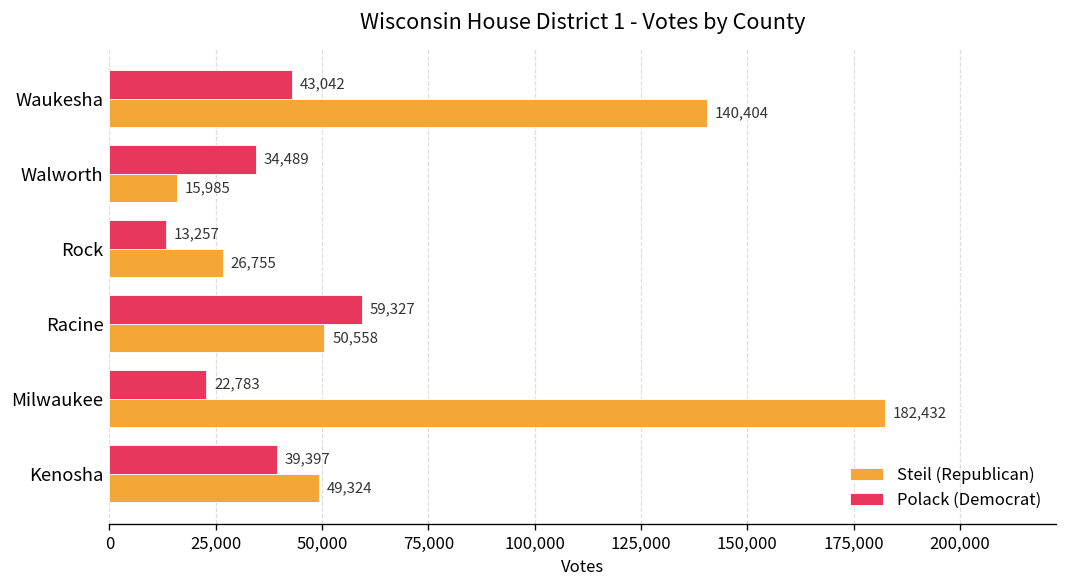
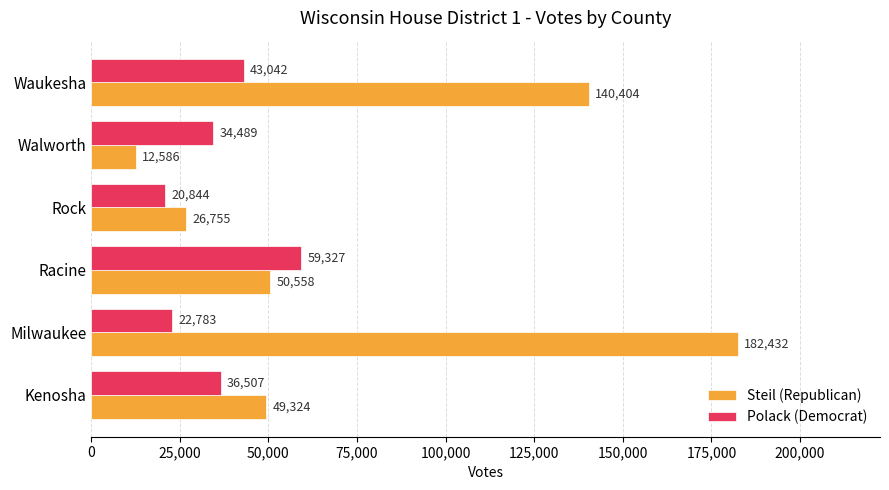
  {
    "Steil (Republican)": {
      "Waukesha": "140,404",
-     "Walworth": "15,985",
+     "Walworth": "12,586",
      "Rock": "26,755",
      "Racine": "50,558",
      "Milwaukee": "182,432",
      "Kenosha": "49,324"
    },
    "Polack (Democrat)": {
      "Waukesha": "43,042",
      "Walworth": "34,489",
-     "Rock": "13,257",
+     "Rock": "20,844",
      "Racine": "59,327",
      "Milwaukee": "22,783",
-     "Kenosha": "39,397"
+     "Kenosha": "36,507"
    }
  }
